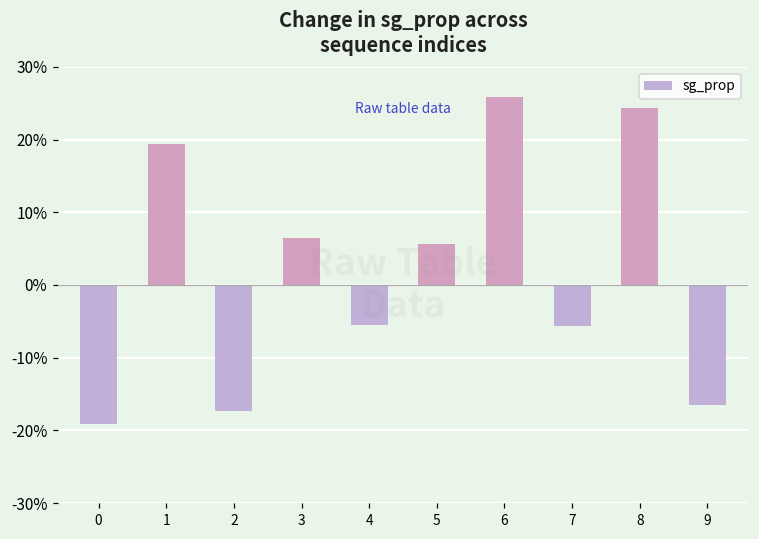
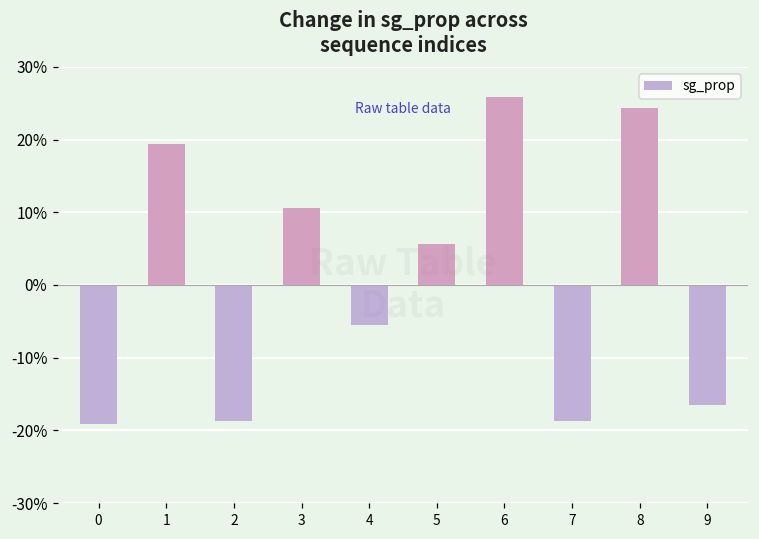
  {
    "0": "-19%",
    "1": "19%",
-   "2": "-17%",
-   "3": "6%",
+   "2": "-19%",
+   "3": "11%",
    "4": "-5%",
    "5": "6%",
    "6": "26%",
-   "7": "-6%",
+   "7": "-19%",
    "8": "24%",
    "9": "-17%"
  }
